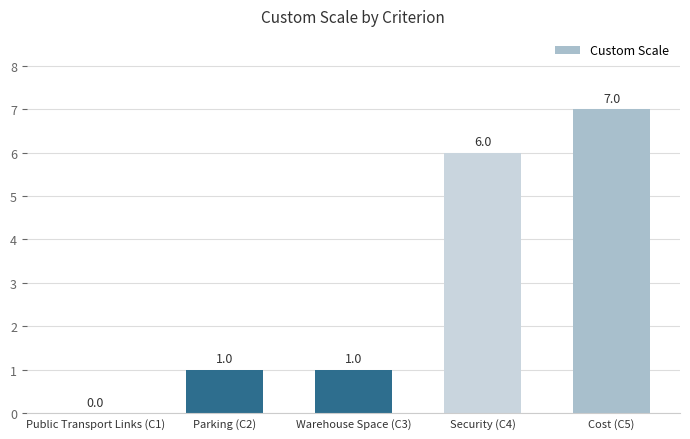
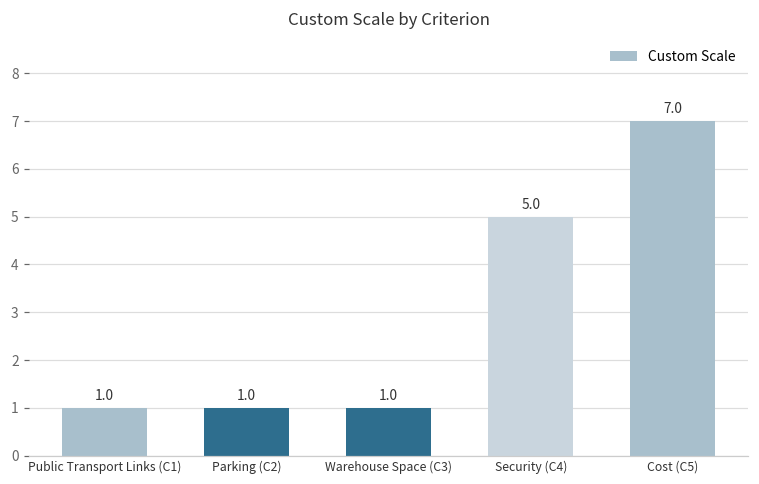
  {
-   "Public Transport Links (C1)": 0.0,
+   "Public Transport Links (C1)": 1.0,
    "Parking (C2)": 1.0,
    "Warehouse Space (C3)": 1.0,
-   "Security (C4)": 6.0,
+   "Security (C4)": 5.0,
    "Cost (C5)": 7.0
  }
